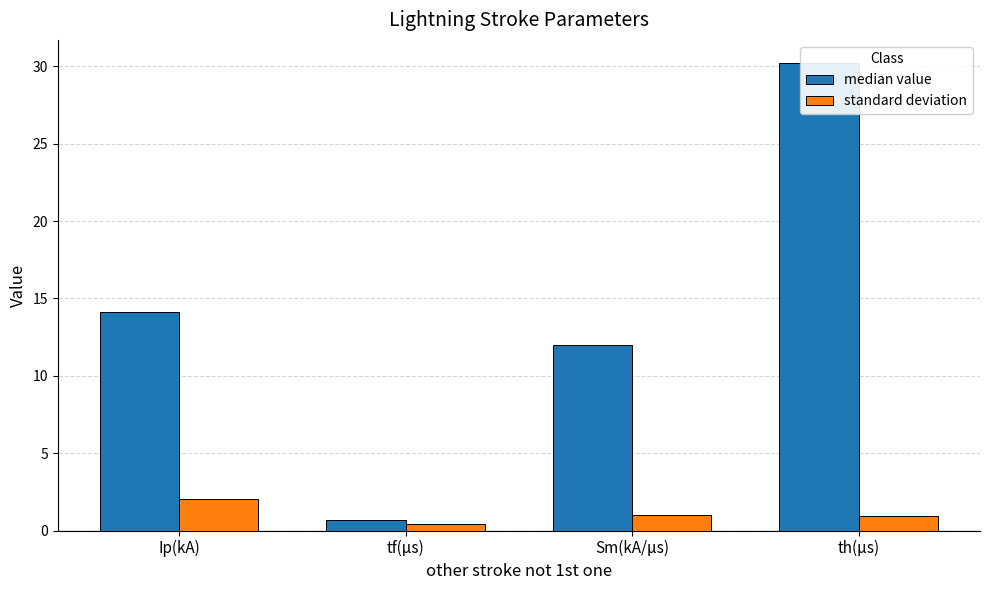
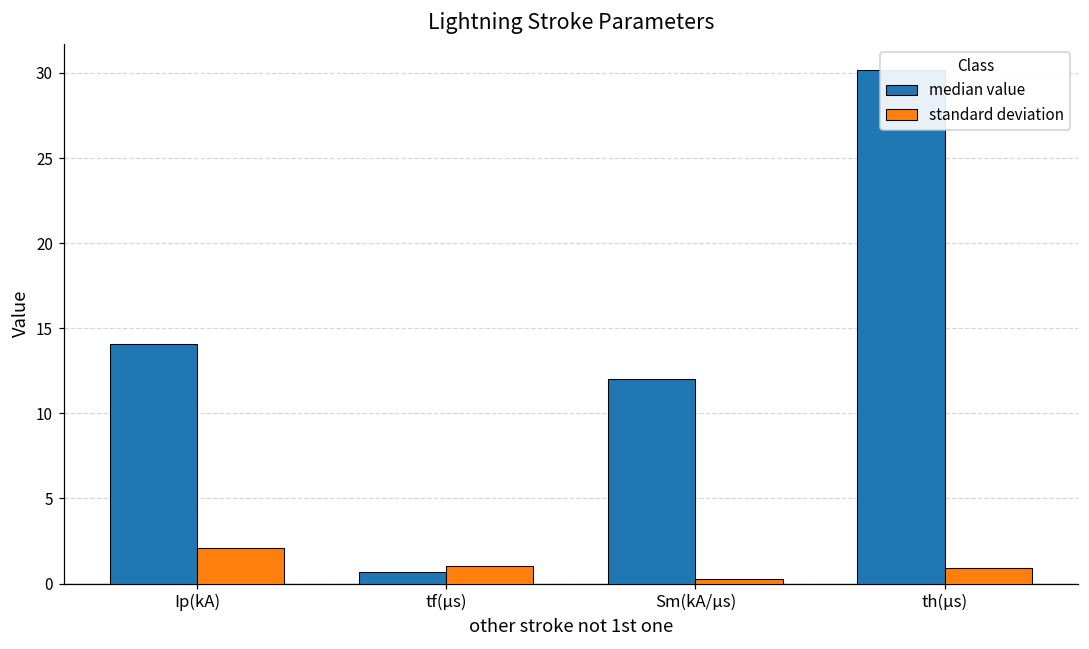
  {
    "median value": {
      "Ip(kA)": 14.1,
      "tf(μs)": 0.7,
      "Sm(kA/μs)": 12.0
    },
    "standard deviation": {
      "Ip(kA)": 2.1,
-     "tf(μs)": 0.4,
-     "Sm(kA/μs)": 1.0,
+     "tf(μs)": 1.0,
+     "Sm(kA/μs)": 0.3,
      "th(μs)": 0.9
    }
  }
